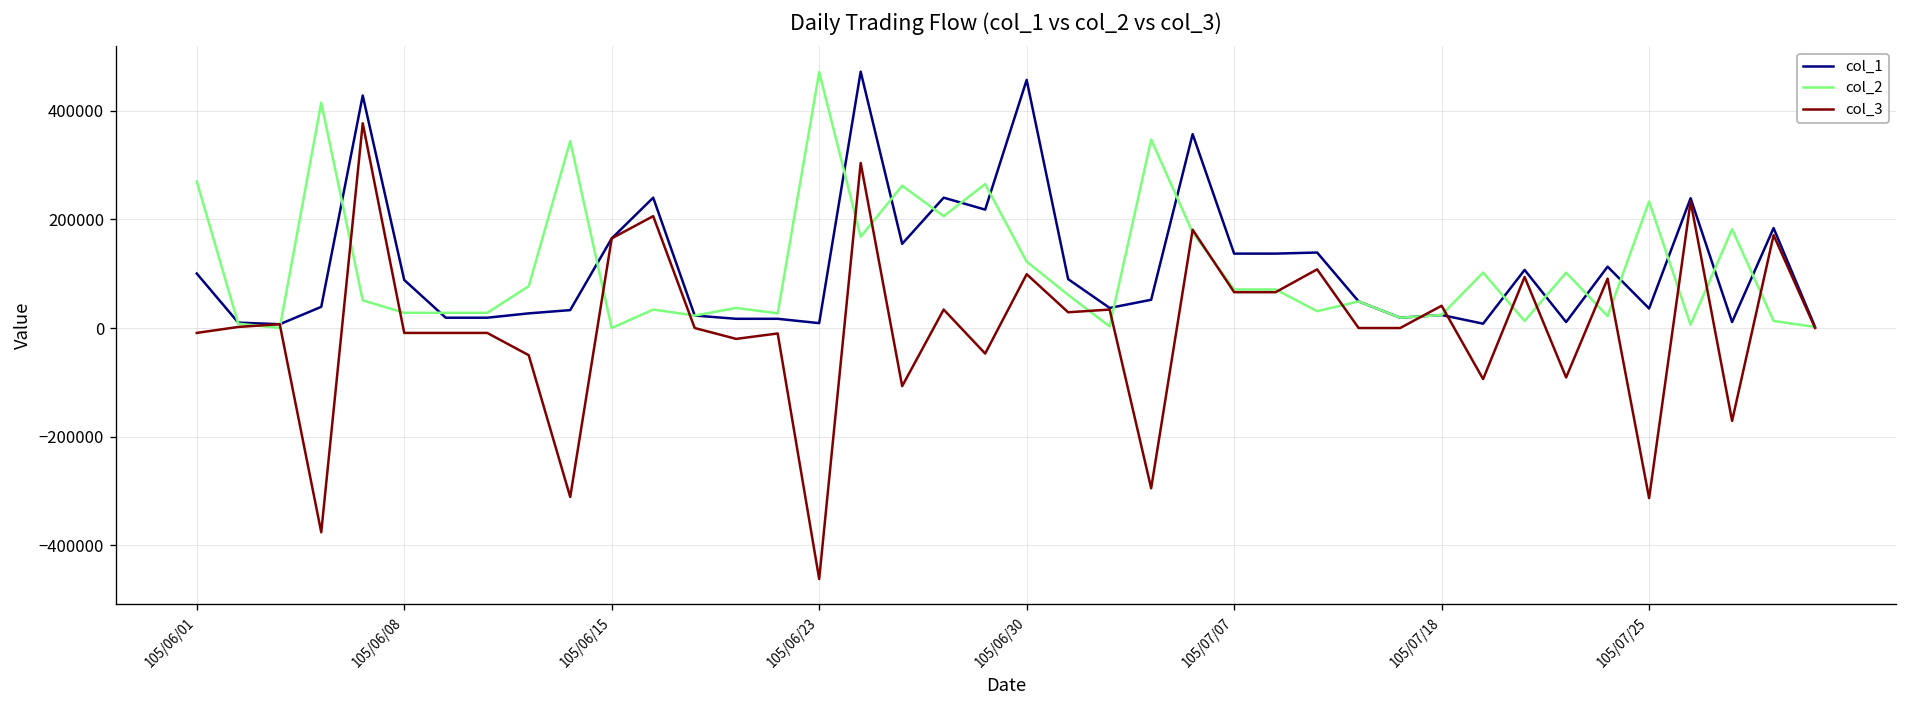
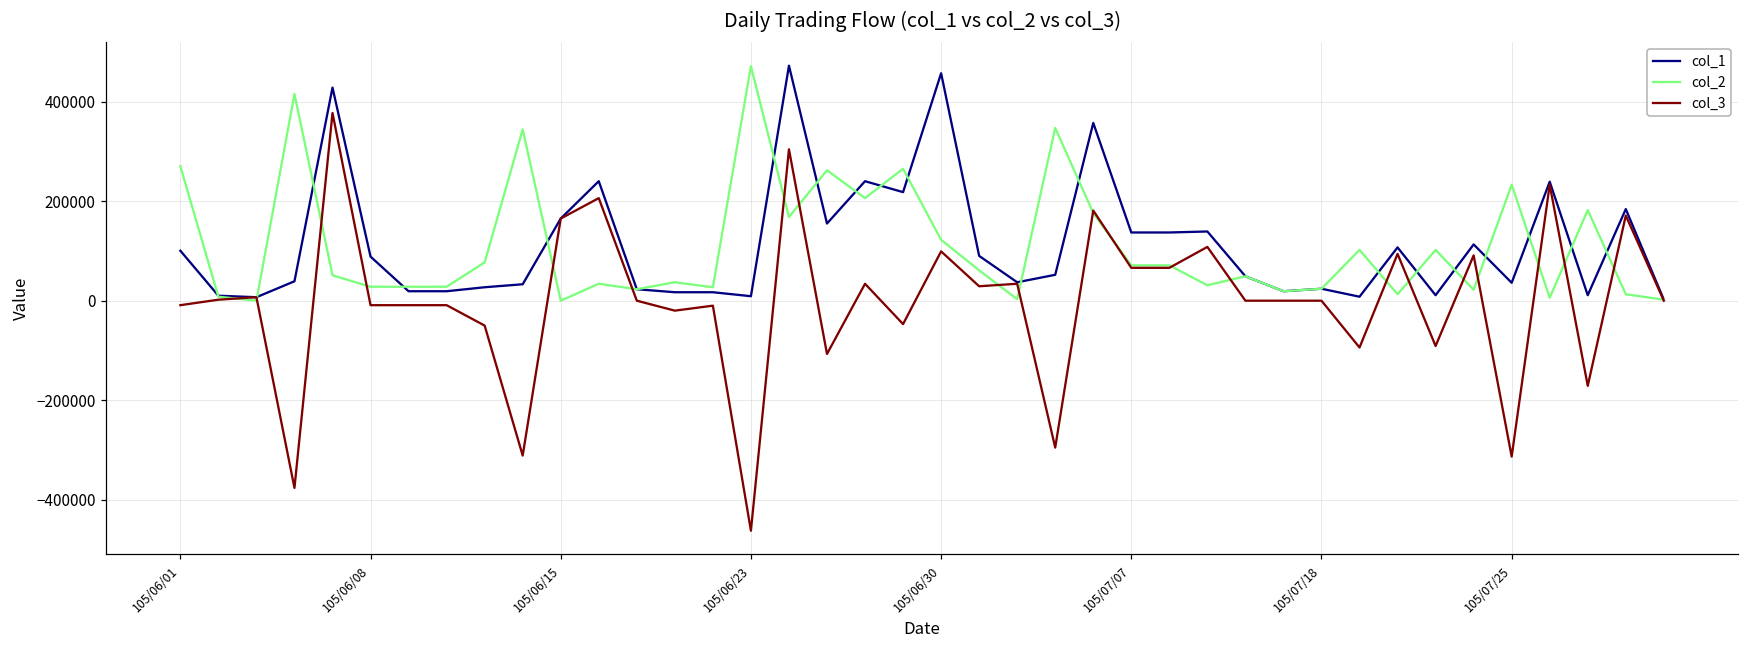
  {
    "col_1": {
      "105/06/01": 100000,
      "105/06/08": 90000,
      "105/06/23": 10000,
      "105/06/30": 460000,
      "105/07/07": 140000,
      "105/07/25": 40000
    },
    "col_2": {
      "105/06/01": 270000,
      "105/06/08": 30000,
      "105/06/15": 0,
      "105/06/23": 470000,
      "105/06/30": 120000,
      "105/07/25": 230000
    },
    "col_3": {
      "105/06/01": -10000,
      "105/06/08": -10000,
      "105/06/23": -460000,
      "105/06/30": 100000,
-     "105/07/18": 40000,
+     "105/07/18": 0,
      "105/07/25": -310000
    }
  }
